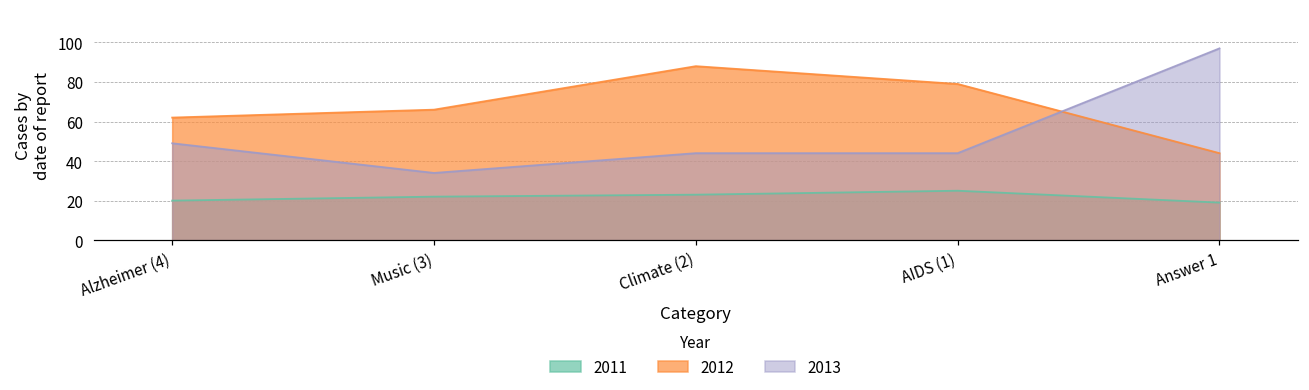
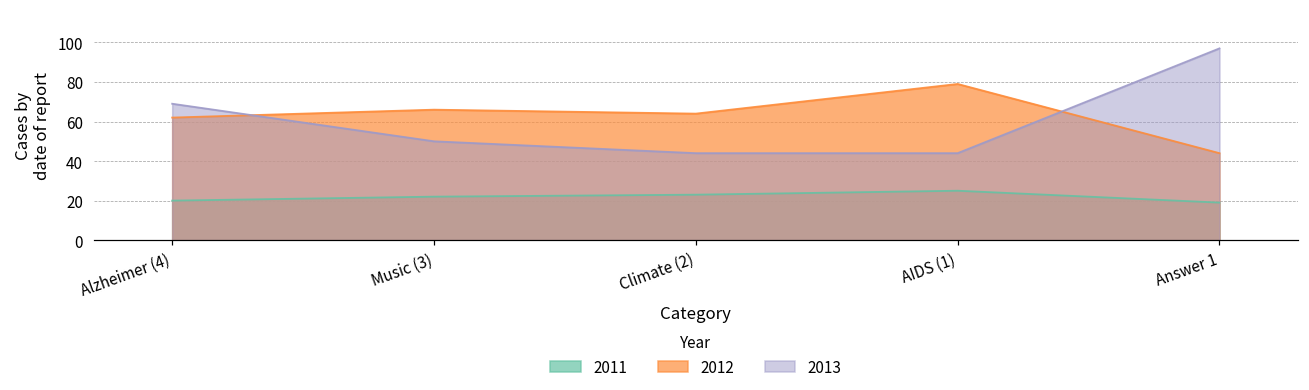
  {
    "2011": {
      "Alzheimer (4)": 20,
      "Music (3)": 22,
      "Climate (2)": 23,
      "AIDS (1)": 25,
      "Answer 1": 19
    },
    "2012": {
      "Alzheimer (4)": 62,
      "Music (3)": 66,
-     "Climate (2)": 88,
+     "Climate (2)": 64,
      "AIDS (1)": 79,
      "Answer 1": 44
    },
    "2013": {
-     "Alzheimer (4)": 49,
-     "Music (3)": 34,
+     "Alzheimer (4)": 69,
+     "Music (3)": 50,
      "Climate (2)": 44,
      "AIDS (1)": 44,
      "Answer 1": 97
    }
  }
